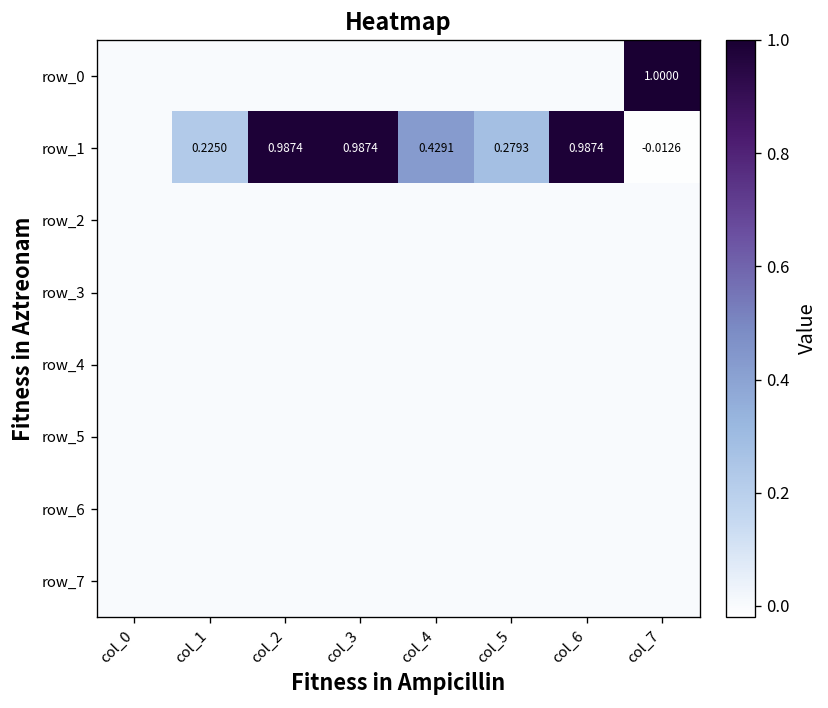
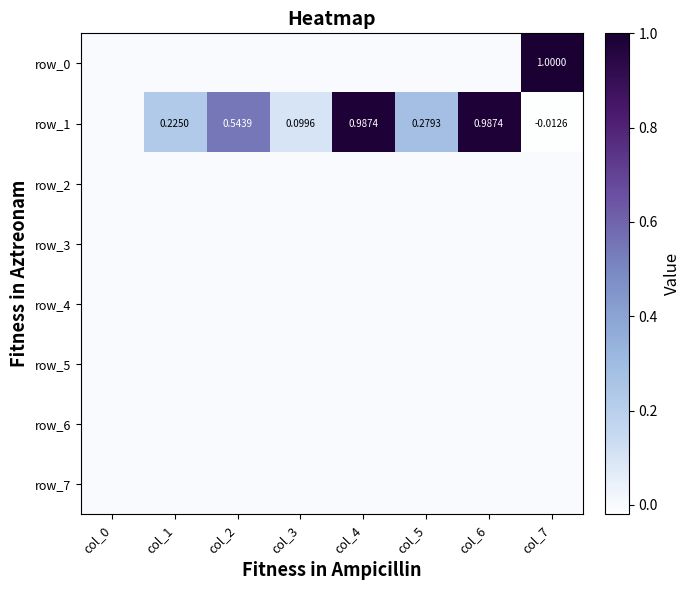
  {
    "row_0": {
      "col_7": 1.0000
    },
    "row_1": {
      "col_1": 0.2250,
-     "col_2": 0.9874,
-     "col_3": 0.9874,
-     "col_4": 0.4291,
+     "col_2": 0.5439,
+     "col_3": 0.0996,
+     "col_4": 0.9874,
      "col_5": 0.2793,
      "col_6": 0.9874,
      "col_7": -0.0126
    }
  }
